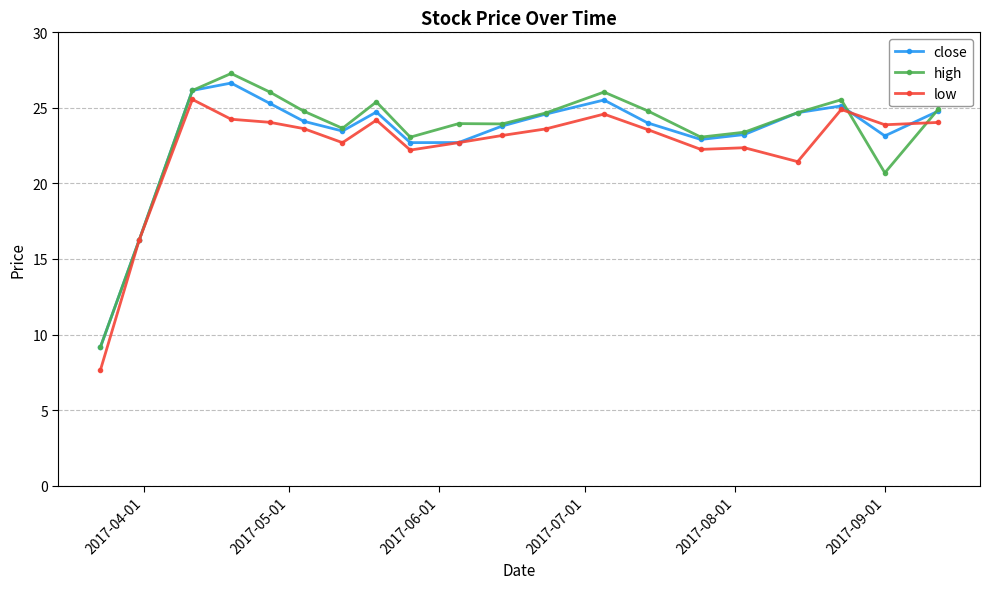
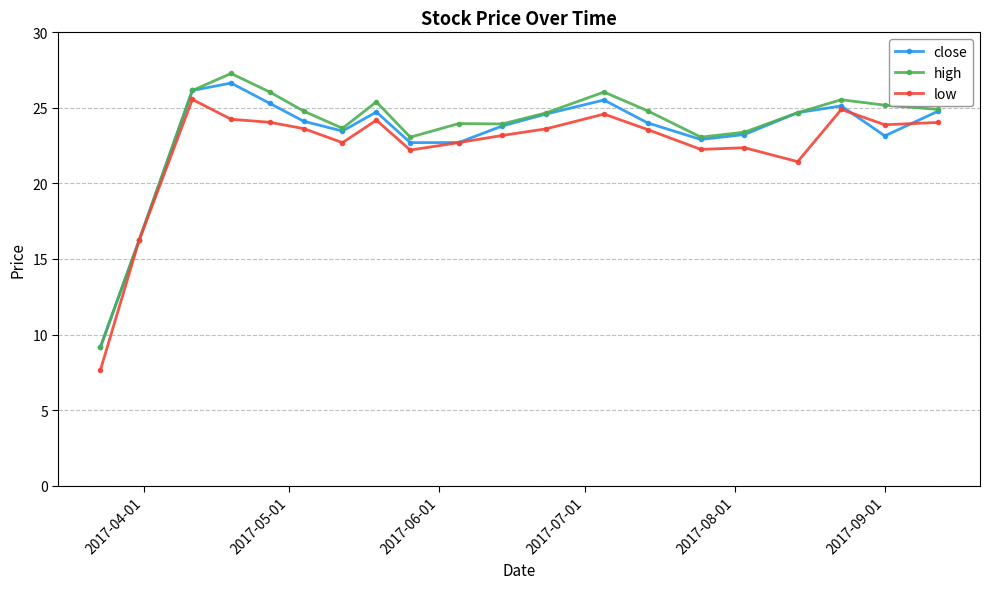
  {
    "close": {
      "2017-09-01": 23.1
    },
    "high": {
-     "2017-09-01": 20.7
+     "2017-09-01": 25.2
    },
    "low": {
      "2017-09-01": 23.9
    }
  }
